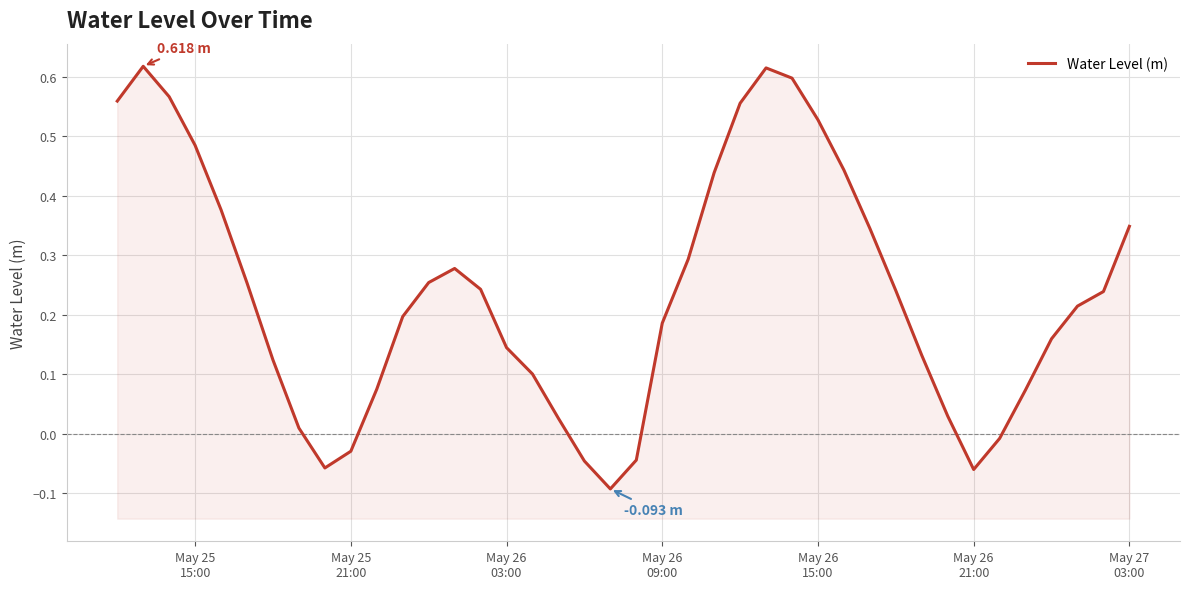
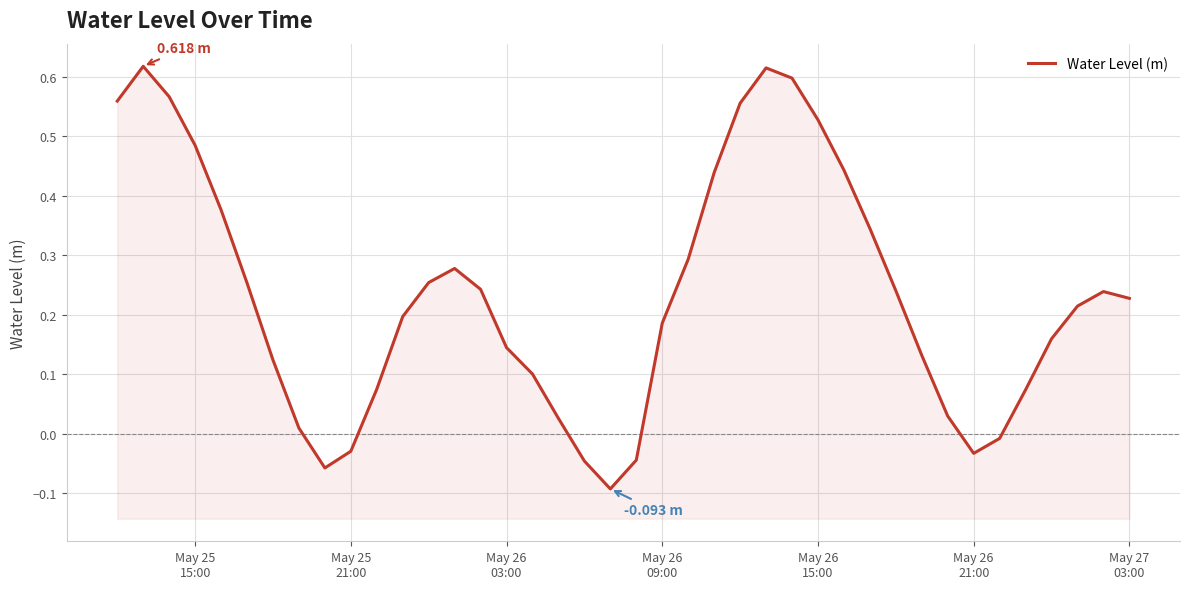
  {
    "May 25 15:00": 0.48,
    "May 25 21:00": -0.03,
    "May 26 03:00": 0.14,
    "May 26 09:00": 0.19,
    "May 26 15:00": 0.53,
-   "May 26 21:00": -0.06,
-   "May 27 03:00": 0.35
+   "May 26 21:00": -0.03,
+   "May 27 03:00": 0.23
  }
